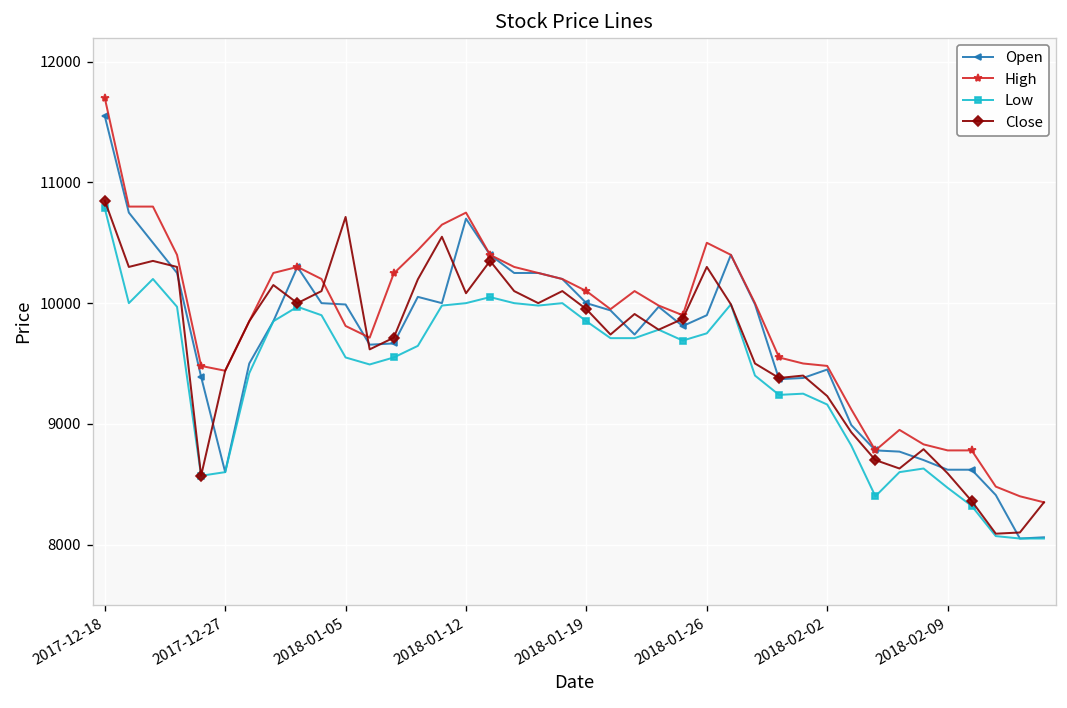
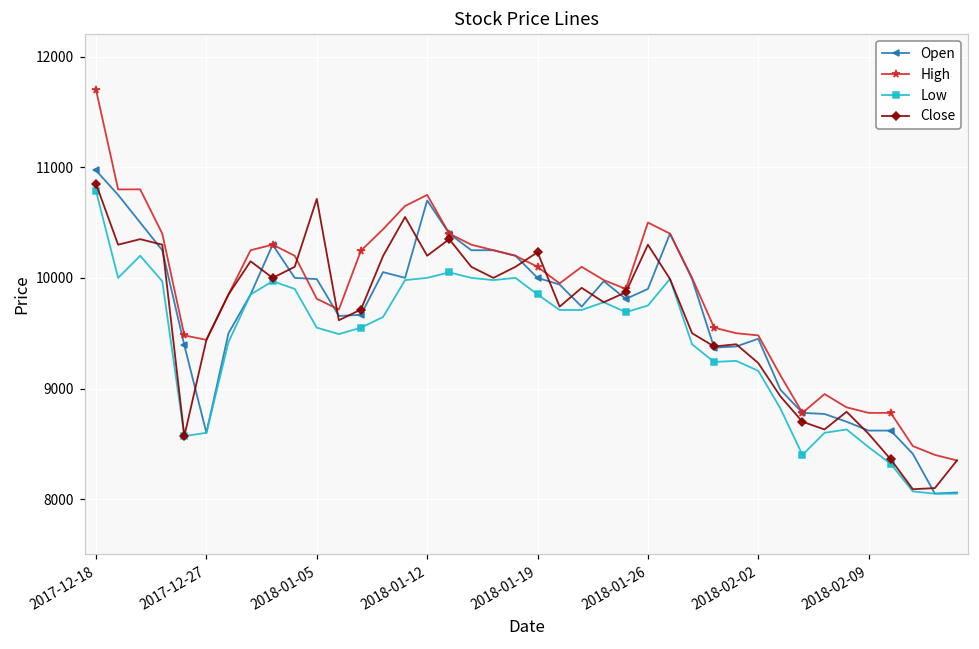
  {
    "Open": {
-     "2017-12-18": 11550,
+     "2017-12-18": 10970,
      "2018-01-05": 9990,
      "2018-01-12": 10700,
      "2018-01-19": 10000,
      "2018-01-26": 9900,
      "2018-02-02": 9450,
      "2018-02-09": 8620
    },
    "High": {
      "2017-12-18": 11700,
      "2018-01-05": 9810,
      "2018-01-12": 10750,
      "2018-01-19": 10100,
      "2018-01-26": 10500,
      "2018-02-02": 9480,
      "2018-02-09": 8780
    },
    "Low": {
      "2017-12-18": 10790,
      "2018-01-05": 9550,
      "2018-01-12": 10000,
      "2018-01-19": 9850,
      "2018-01-26": 9750,
      "2018-02-02": 9160,
      "2018-02-09": 8470
    },
    "Close": {
      "2017-12-18": 10850,
      "2018-01-05": 10710,
-     "2018-01-12": 10080,
-     "2018-01-19": 9950,
+     "2018-01-12": 10200,
+     "2018-01-19": 10230,
      "2018-01-26": 10300,
      "2018-02-02": 9230,
      "2018-02-09": 8590
    }
  }
